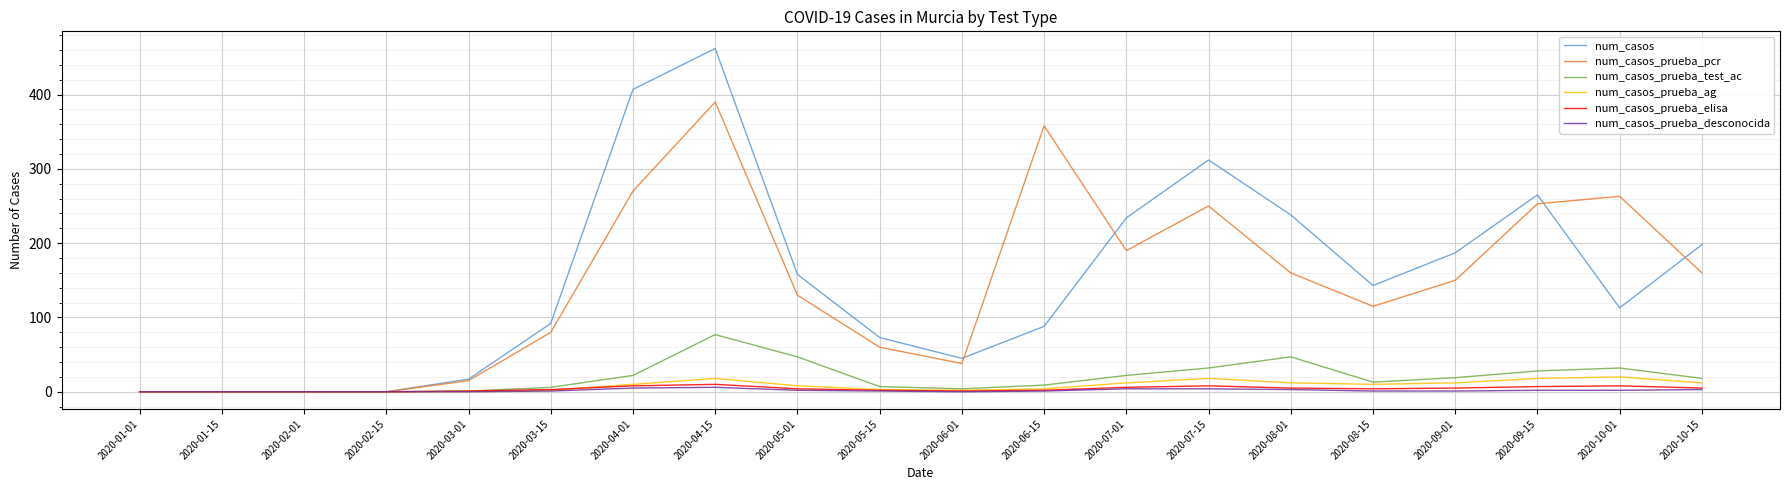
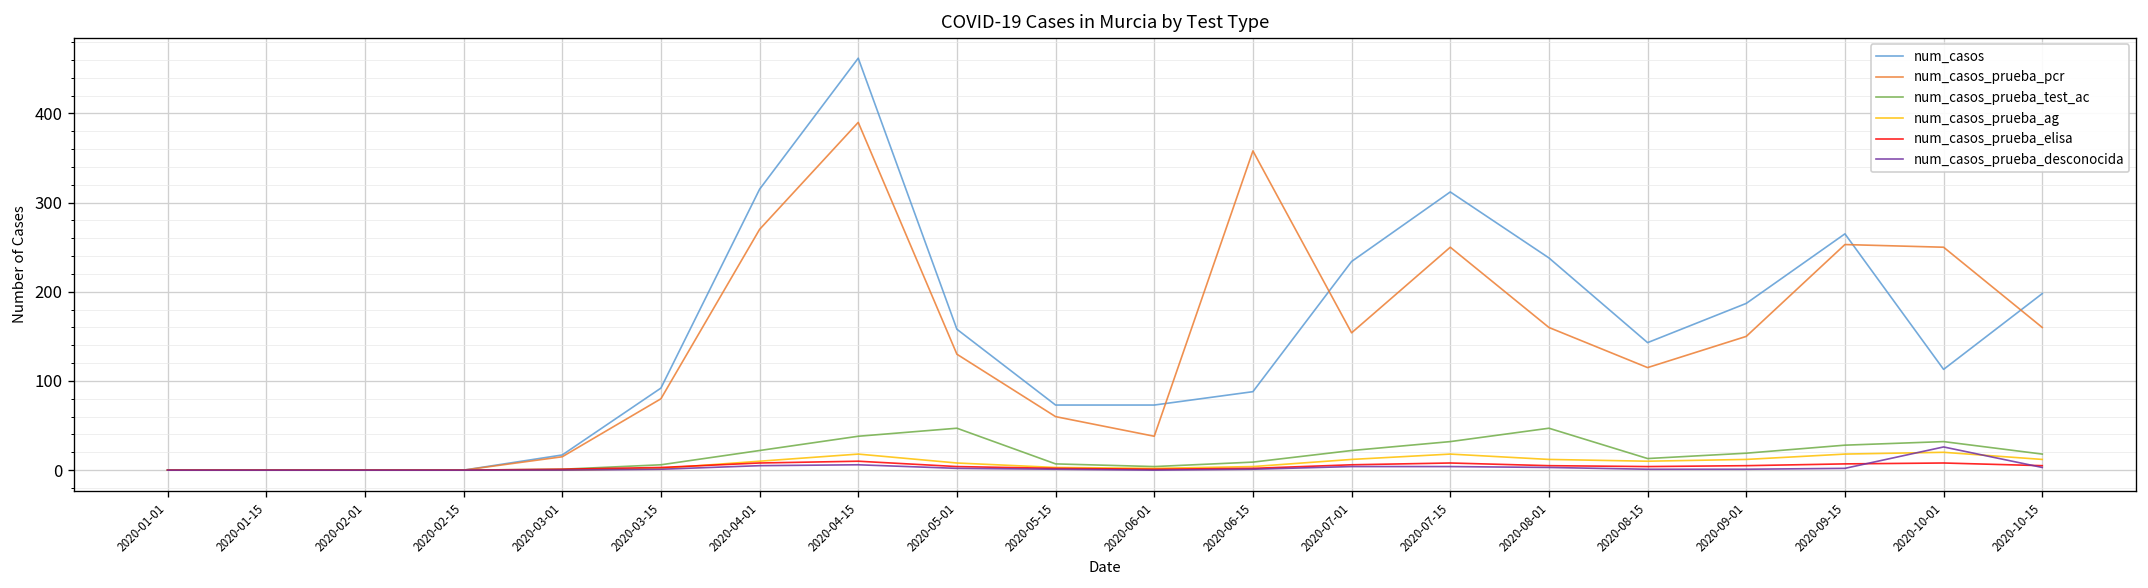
  {
    "num_casos": {
      "2020-03-15": 90,
-     "2020-04-01": 410,
+     "2020-04-01": 320,
      "2020-04-15": 460,
      "2020-05-01": 160,
      "2020-05-15": 70,
-     "2020-06-01": 50,
+     "2020-06-01": 70,
      "2020-06-15": 90,
      "2020-07-01": 230,
      "2020-07-15": 310,
      "2020-08-01": 240,
      "2020-08-15": 140,
      "2020-09-01": 190,
      "2020-09-15": 270,
      "2020-10-01": 110,
      "2020-10-15": 200
    },
    "num_casos_prueba_pcr": {
      "2020-03-15": 80,
      "2020-04-01": 270,
      "2020-04-15": 390,
      "2020-05-01": 130,
      "2020-05-15": 60,
      "2020-06-01": 40,
      "2020-06-15": 360,
-     "2020-07-01": 190,
+     "2020-07-01": 150,
      "2020-07-15": 250,
      "2020-08-01": 160,
      "2020-08-15": 120,
      "2020-09-01": 150,
      "2020-09-15": 250,
-     "2020-10-01": 260,
+     "2020-10-01": 250,
      "2020-10-15": 160
    },
    "num_casos_prueba_test_ac": {
      "2020-04-01": 20,
-     "2020-04-15": 80,
+     "2020-04-15": 40,
      "2020-05-01": 50,
      "2020-05-15": 10,
      "2020-06-15": 10,
      "2020-07-01": 20,
      "2020-07-15": 30,
      "2020-08-01": 50,
      "2020-09-01": 20,
      "2020-09-15": 30,
      "2020-10-01": 30,
      "2020-10-15": 20
    },
    "num_casos_prueba_ag": {
      "2020-04-15": 20,
      "2020-05-01": 10,
      "2020-07-01": 10,
      "2020-07-15": 20,
      "2020-08-01": 10,
      "2020-09-01": 10,
      "2020-09-15": 20,
      "2020-10-01": 20,
      "2020-10-15": 10
    },
    "num_casos_prueba_elisa": {
      "2020-04-15": 10,
      "2020-07-15": 10,
      "2020-09-01": 10,
      "2020-09-15": 10,
      "2020-10-01": 10
    },
    "num_casos_prueba_desconocida": {
      "2020-04-15": 10,
      "2020-07-15": 0,
      "2020-09-01": 0,
      "2020-09-15": 0,
-     "2020-10-01": 0
+     "2020-10-01": 30
    }
  }
